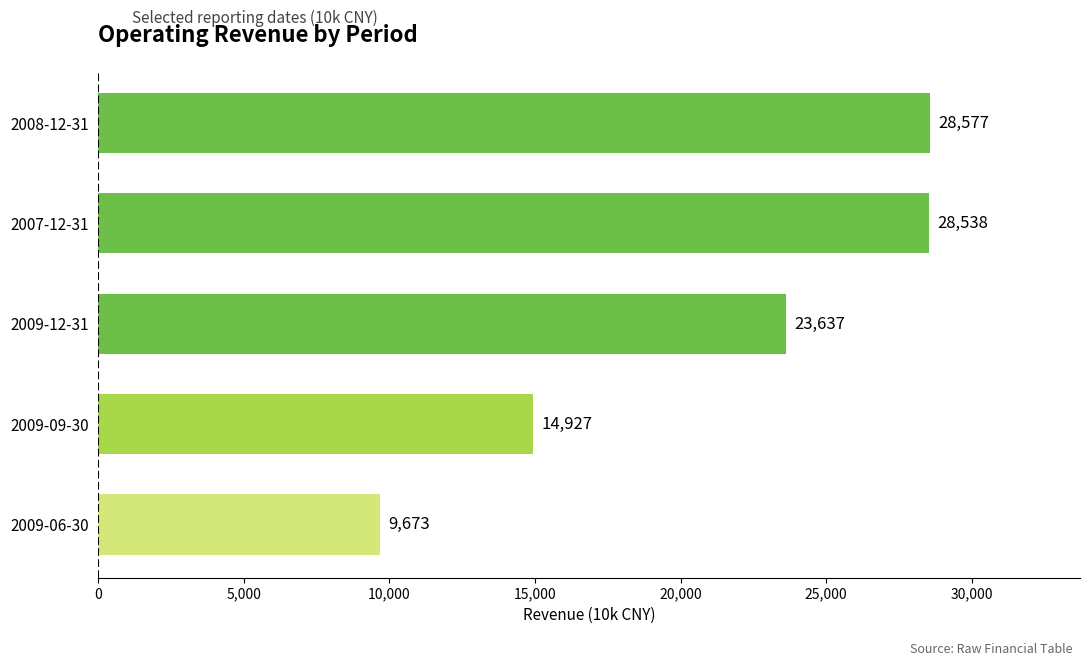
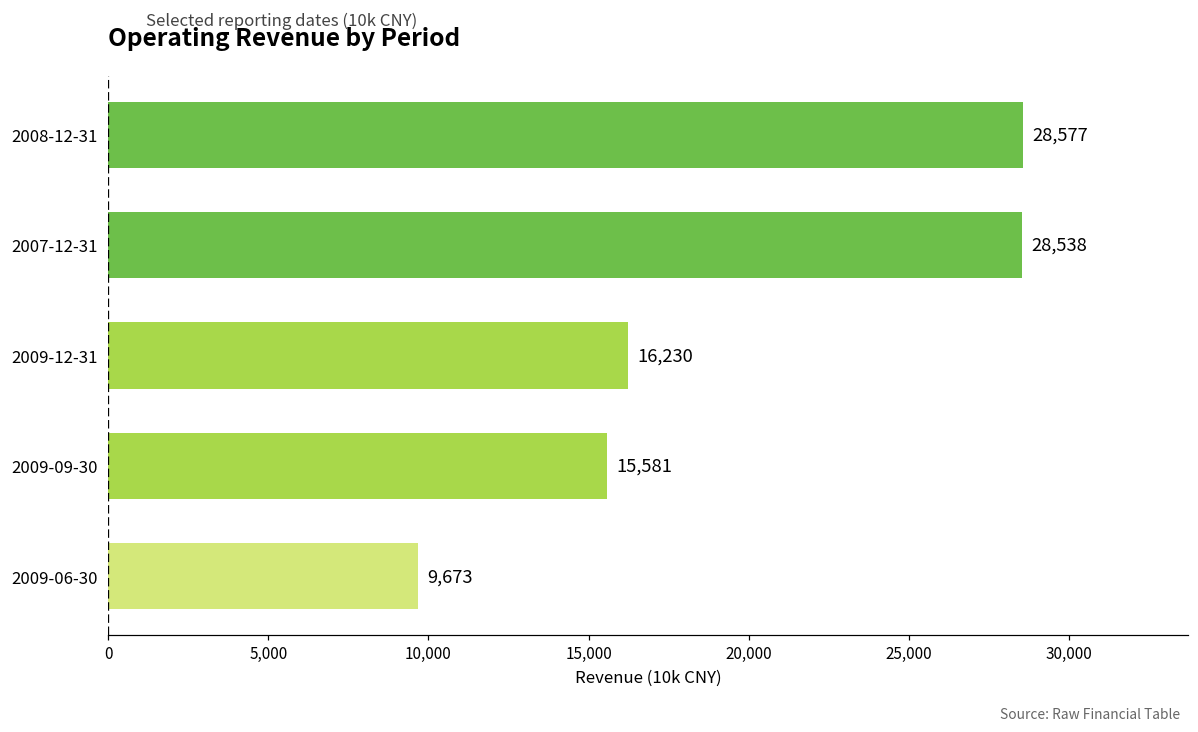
  {
    "2008-12-31": "28,577",
    "2007-12-31": "28,538",
-   "2009-12-31": "23,637",
-   "2009-09-30": "14,927",
+   "2009-12-31": "16,230",
+   "2009-09-30": "15,581",
    "2009-06-30": "9,673"
  }
